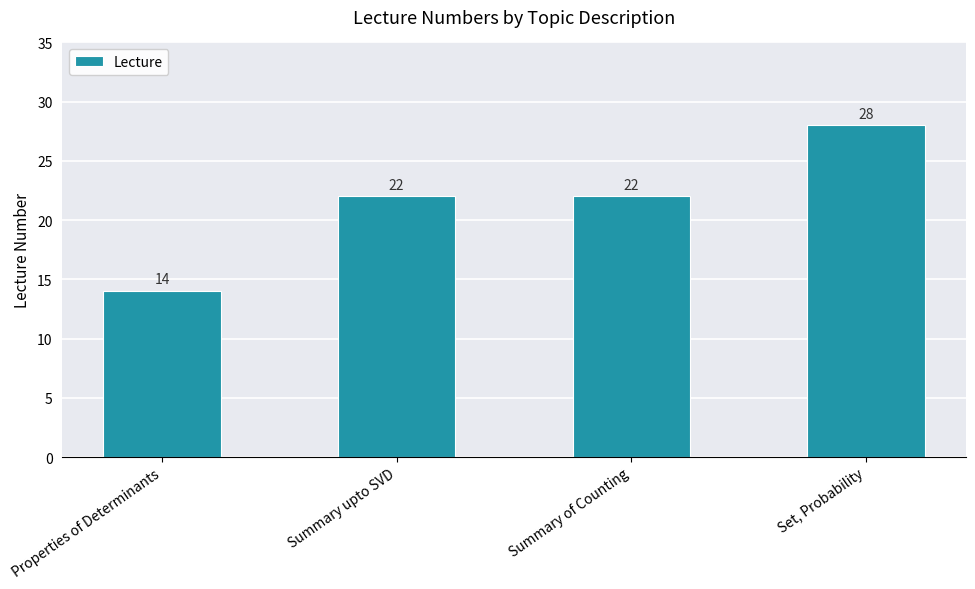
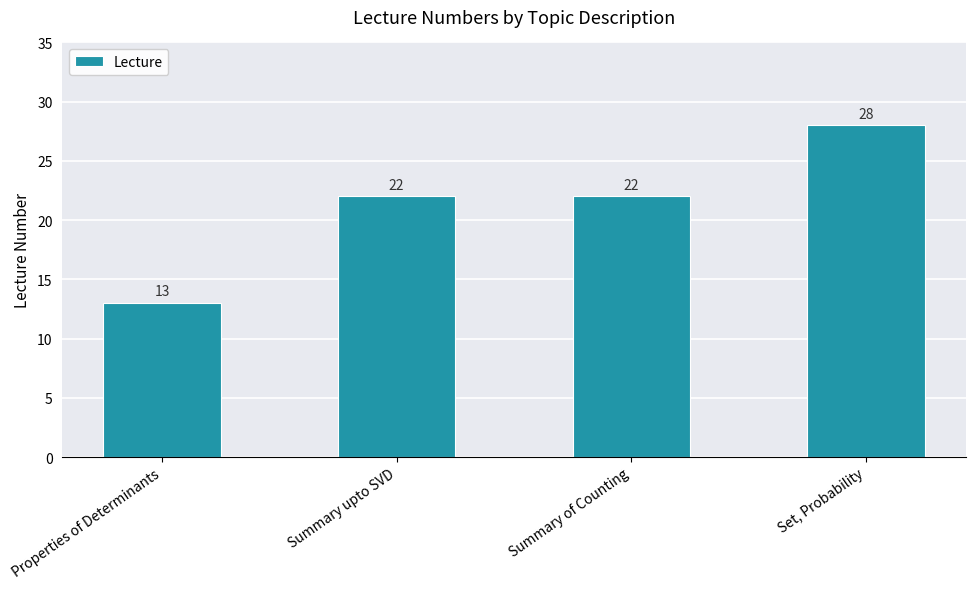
  {
-   "Properties of Determinants": 14,
+   "Properties of Determinants": 13,
    "Summary upto SVD": 22,
    "Summary of Counting": 22,
    "Set, Probability": 28
  }
